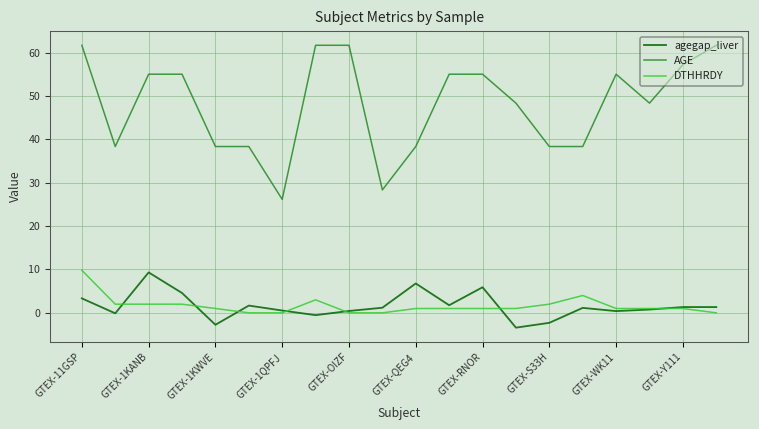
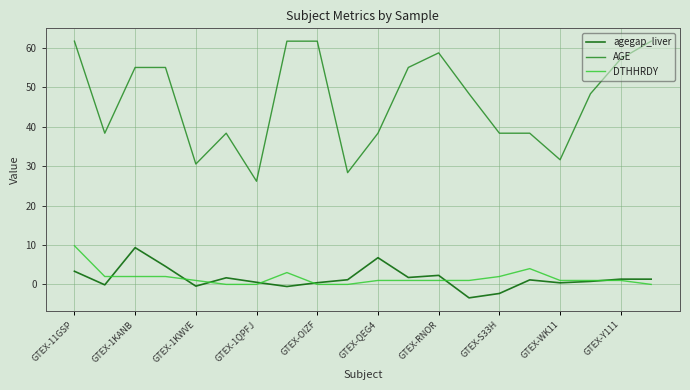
  {
    "agegap_liver": {
      "GTEX-11GSP": 3,
      "GTEX-1KANB": 9,
-     "GTEX-1KWVE": -3,
+     "GTEX-1KWVE": 0,
      "GTEX-QEG4": 7,
-     "GTEX-RNOR": 6,
+     "GTEX-RNOR": 2,
      "GTEX-S33H": -2
    },
    "AGE": {
      "GTEX-11GSP": 62,
      "GTEX-1KANB": 55,
-     "GTEX-1KWVE": 38,
+     "GTEX-1KWVE": 31,
      "GTEX-1QPFJ": 26,
      "GTEX-OIZF": 62,
      "GTEX-QEG4": 38,
-     "GTEX-RNOR": 55,
+     "GTEX-RNOR": 59,
      "GTEX-S33H": 38,
-     "GTEX-WK11": 55
+     "GTEX-WK11": 32
    },
    "DTHHRDY": {
      "GTEX-11GSP": 10,
      "GTEX-1KANB": 2,
      "GTEX-1KWVE": 1,
      "GTEX-QEG4": 1,
      "GTEX-RNOR": 1,
      "GTEX-S33H": 2
    }
  }
